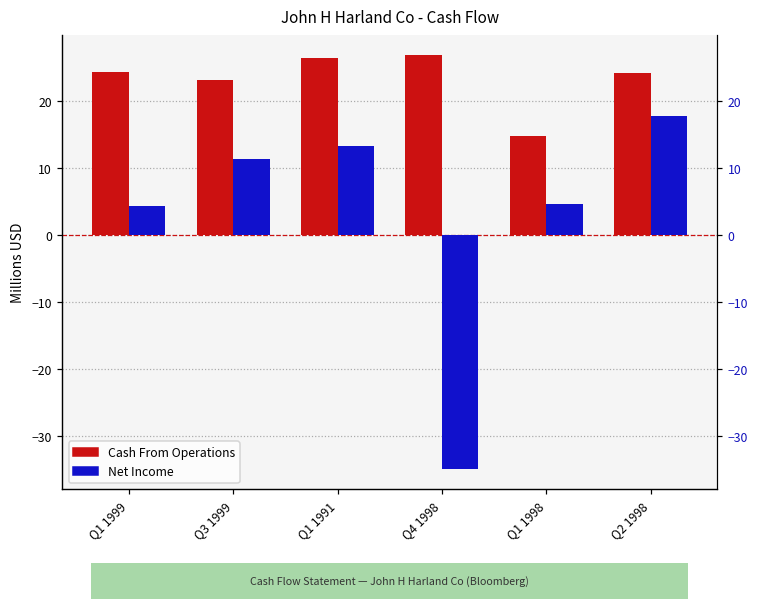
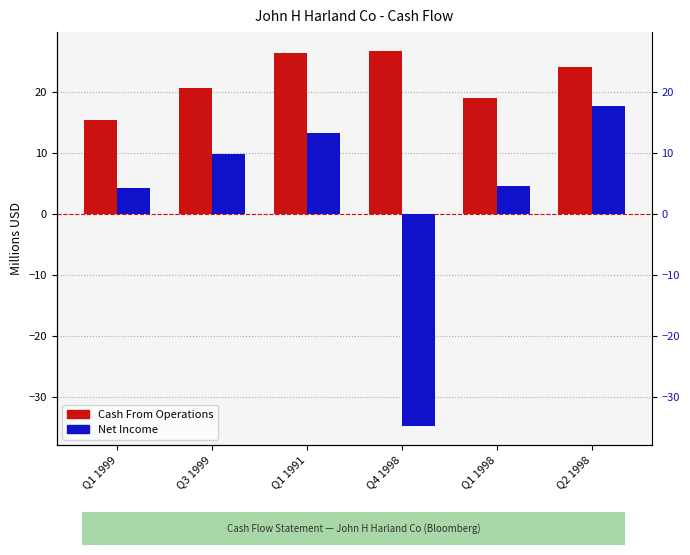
  {
    "Cash From Operations": {
-     "Q1 1999": 24,
-     "Q3 1999": 23,
+     "Q1 1999": 15,
+     "Q3 1999": 21,
      "Q1 1991": 26,
      "Q4 1998": 27,
-     "Q1 1998": 15,
+     "Q1 1998": 19,
      "Q2 1998": 24
    },
    "Net Income": {
      "Q1 1999": 4,
-     "Q3 1999": 11,
+     "Q3 1999": 10,
      "Q1 1991": 13,
      "Q4 1998": -35,
      "Q1 1998": 5,
      "Q2 1998": 18
    }
  }
